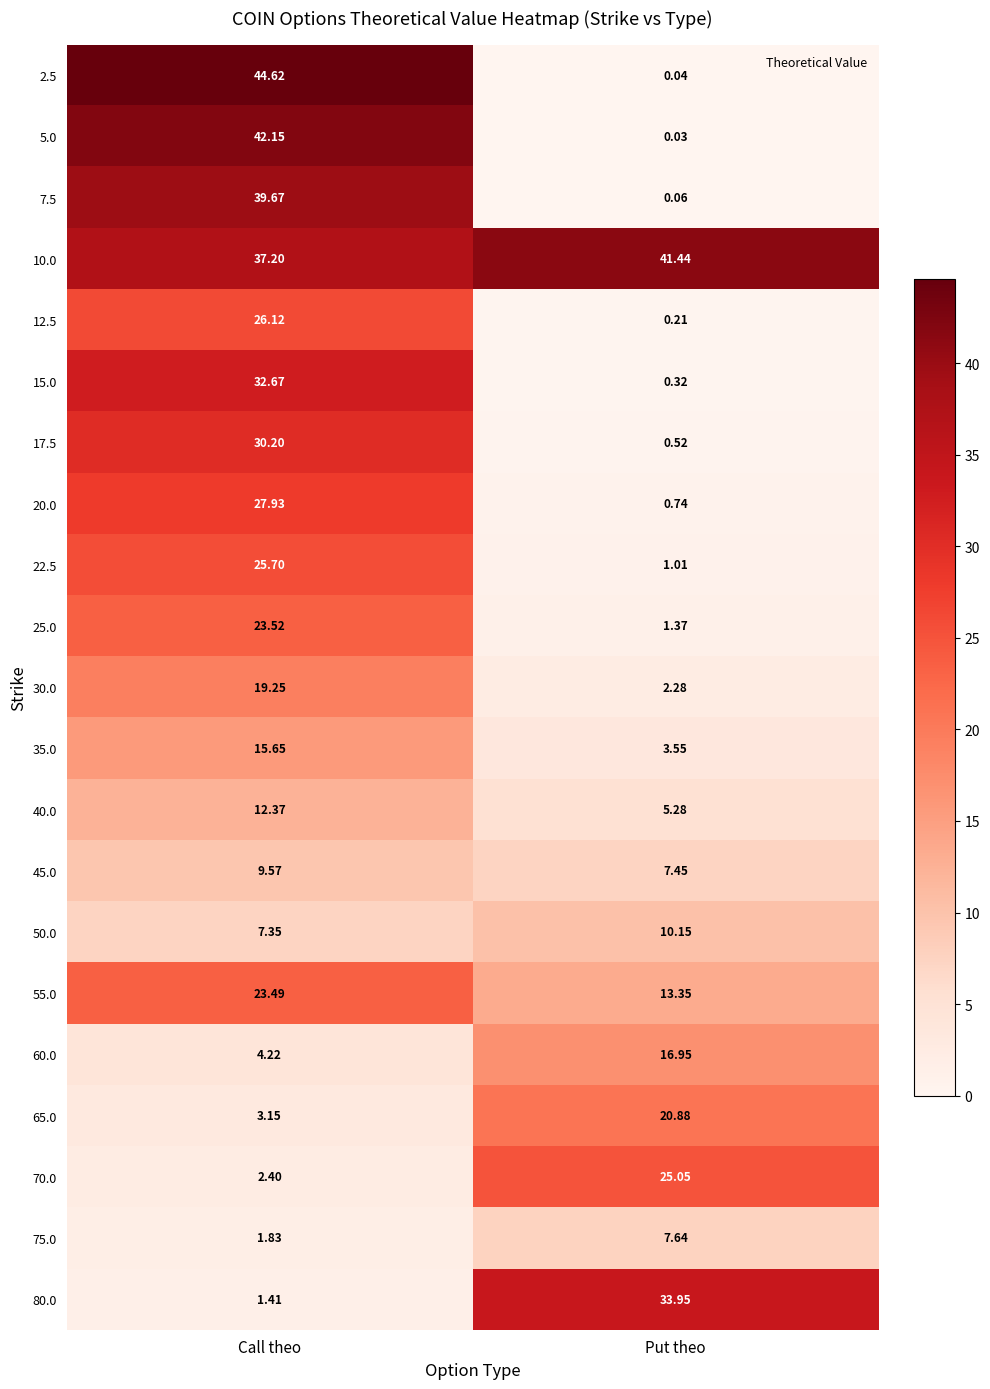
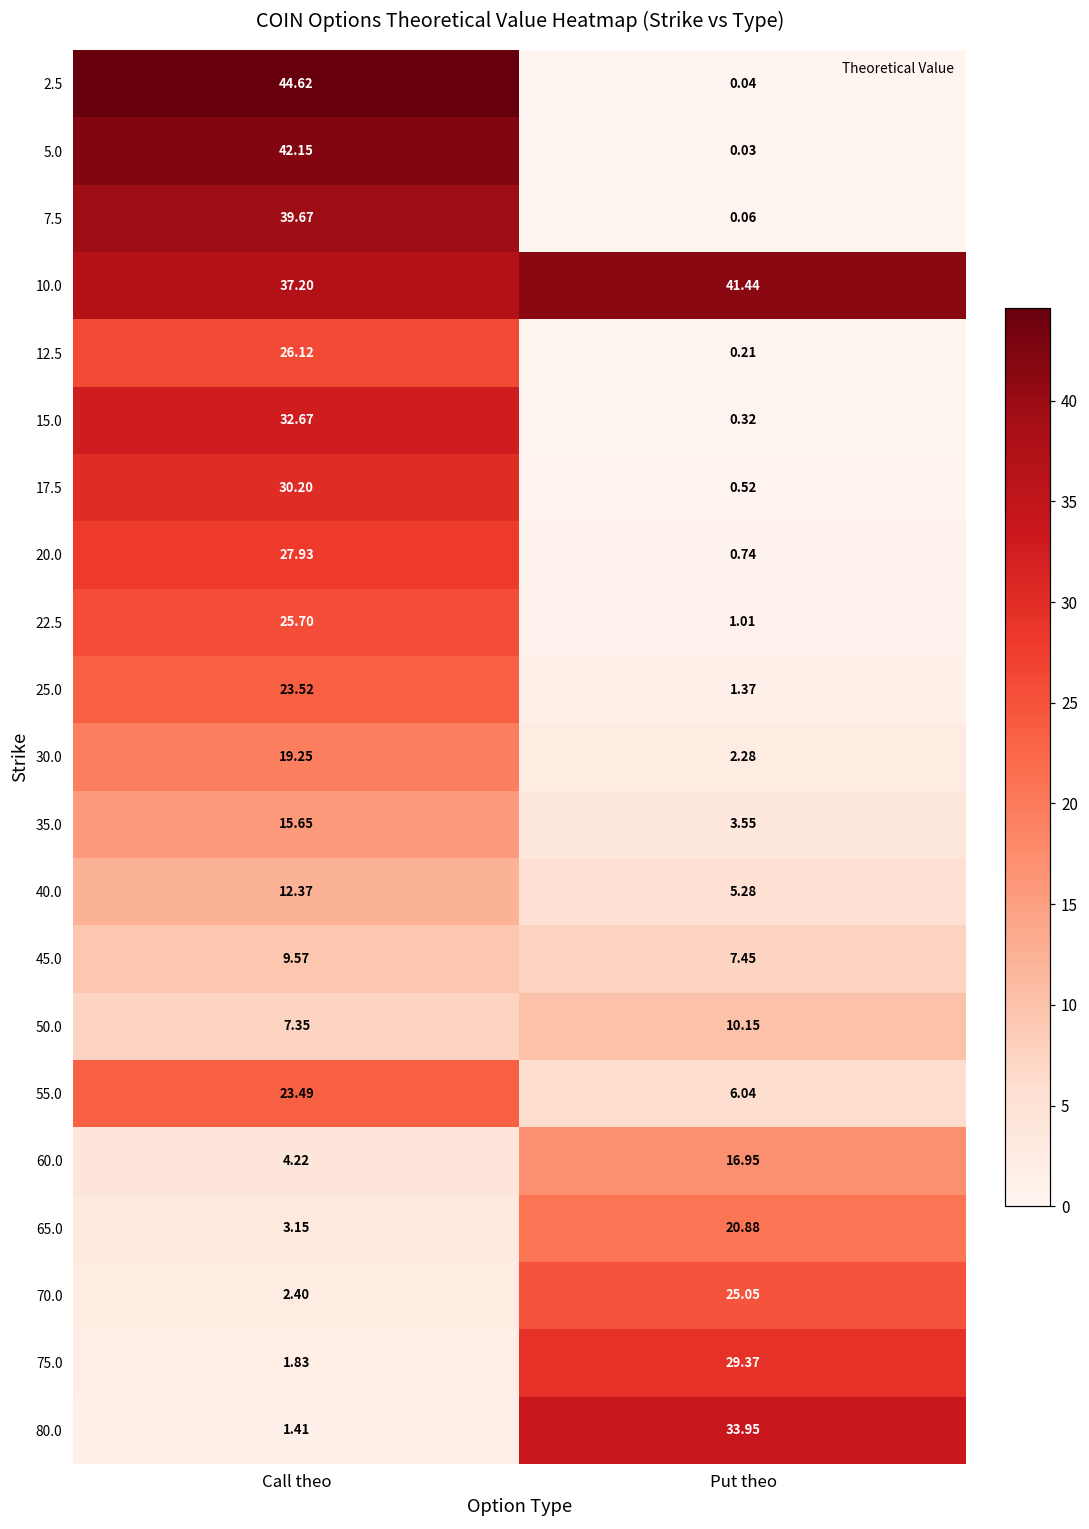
  {
    "2.5": {
      "Call theo": 44.62,
      "Put theo": 0.04
    },
    "5.0": {
      "Call theo": 42.15,
      "Put theo": 0.03
    },
    "7.5": {
      "Call theo": 39.67,
      "Put theo": 0.06
    },
    "10.0": {
      "Call theo": 37.20,
      "Put theo": 41.44
    },
    "12.5": {
      "Call theo": 26.12,
      "Put theo": 0.21
    },
    "15.0": {
      "Call theo": 32.67,
      "Put theo": 0.32
    },
    "17.5": {
      "Call theo": 30.20,
      "Put theo": 0.52
    },
    "20.0": {
      "Call theo": 27.93,
      "Put theo": 0.74
    },
    "22.5": {
      "Call theo": 25.70,
      "Put theo": 1.01
    },
    "25.0": {
      "Call theo": 23.52,
      "Put theo": 1.37
    },
    "30.0": {
      "Call theo": 19.25,
      "Put theo": 2.28
    },
    "35.0": {
      "Call theo": 15.65,
      "Put theo": 3.55
    },
    "40.0": {
      "Call theo": 12.37,
      "Put theo": 5.28
    },
    "45.0": {
      "Call theo": 9.57,
      "Put theo": 7.45
    },
    "50.0": {
      "Call theo": 7.35,
      "Put theo": 10.15
    },
    "55.0": {
      "Call theo": 23.49,
-     "Put theo": 13.35
+     "Put theo": 6.04
    },
    "60.0": {
      "Call theo": 4.22,
      "Put theo": 16.95
    },
    "65.0": {
      "Call theo": 3.15,
      "Put theo": 20.88
    },
    "70.0": {
      "Call theo": 2.40,
      "Put theo": 25.05
    },
    "75.0": {
      "Call theo": 1.83,
-     "Put theo": 7.64
+     "Put theo": 29.37
    },
    "80.0": {
      "Call theo": 1.41,
      "Put theo": 33.95
    }
  }
